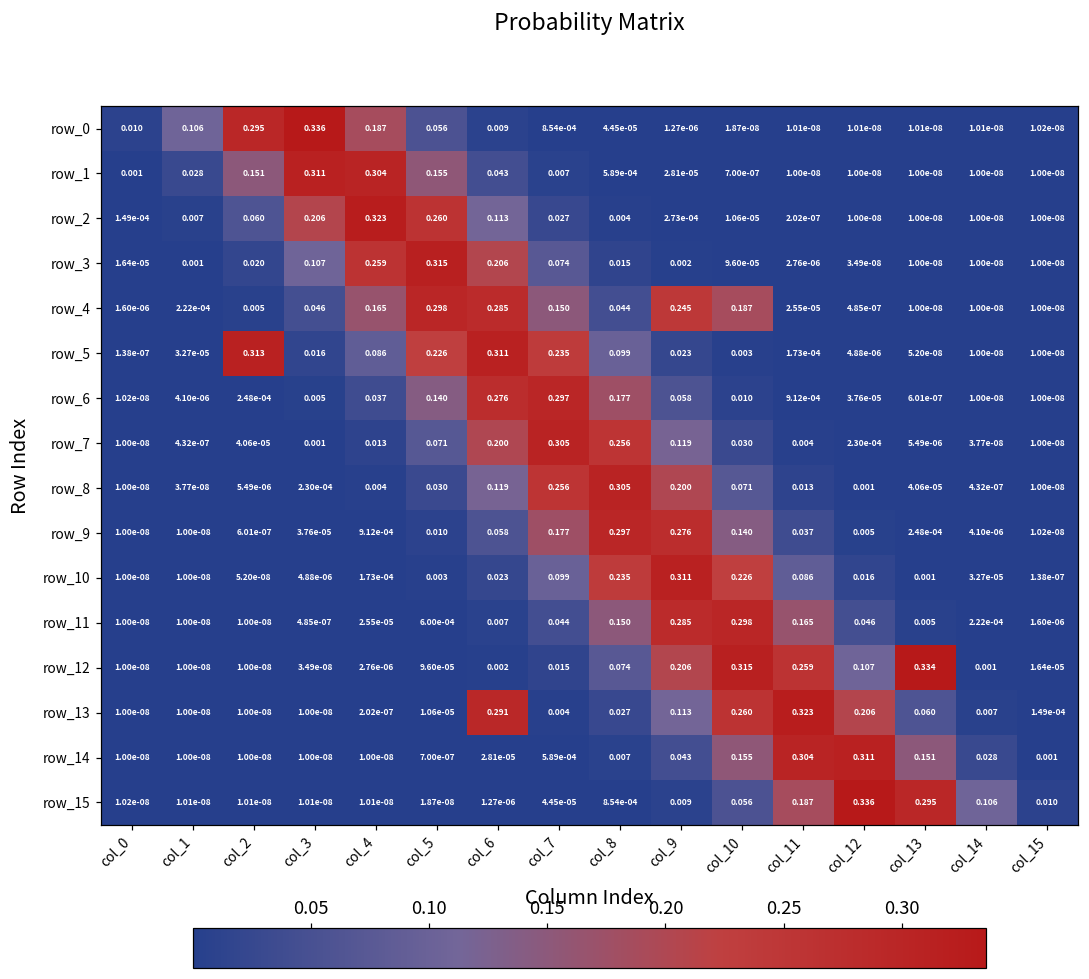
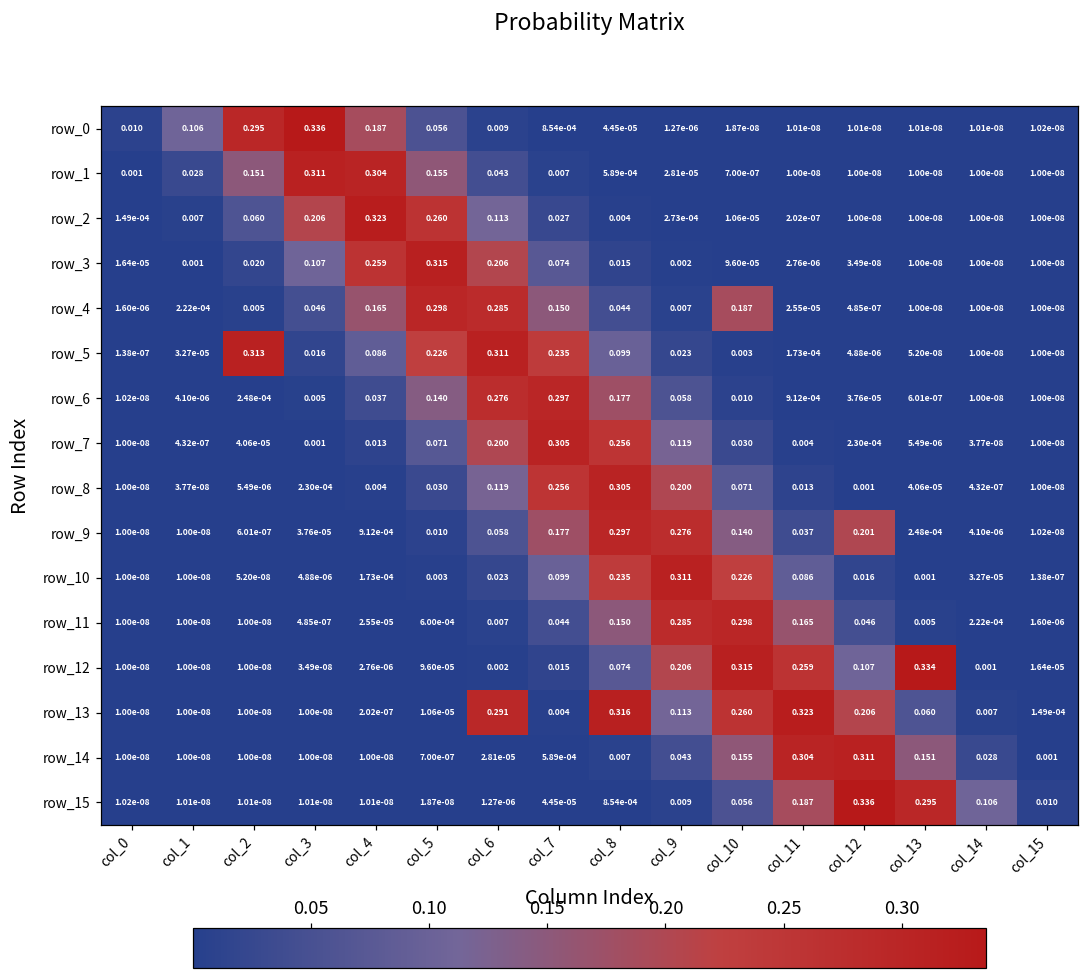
  {
    "row_4": {
      "col_0": "1.60e-06",
      "col_1": "2.22e-04",
      "col_2": "0.005",
      "col_3": "0.046",
      "col_4": "0.165",
      "col_5": "0.298",
      "col_6": "0.285",
      "col_7": "0.150",
      "col_8": "0.044",
-     "col_9": "0.245",
+     "col_9": "0.007",
      "col_10": "0.187",
      "col_11": "2.55e-05",
      "col_12": "4.85e-07",
      "col_13": "1.00e-08",
      "col_14": "1.00e-08",
      "col_15": "1.00e-08"
    },
    "row_9": {
      "col_0": "1.00e-08",
      "col_1": "1.00e-08",
      "col_2": "6.01e-07",
      "col_3": "3.76e-05",
      "col_4": "9.12e-04",
      "col_5": "0.010",
      "col_6": "0.058",
      "col_7": "0.177",
      "col_8": "0.297",
      "col_9": "0.276",
      "col_10": "0.140",
      "col_11": "0.037",
-     "col_12": "0.005",
+     "col_12": "0.201",
      "col_13": "2.48e-04",
      "col_14": "4.10e-06",
      "col_15": "1.02e-08"
    },
    "row_13": {
      "col_0": "1.00e-08",
      "col_1": "1.00e-08",
      "col_2": "1.00e-08",
      "col_3": "1.00e-08",
      "col_4": "2.02e-07",
      "col_5": "1.06e-05",
      "col_6": "0.291",
      "col_7": "0.004",
-     "col_8": "0.027",
+     "col_8": "0.316",
      "col_9": "0.113",
      "col_10": "0.260",
      "col_11": "0.323",
      "col_12": "0.206",
      "col_13": "0.060",
      "col_14": "0.007",
      "col_15": "1.49e-04"
    }
  }
